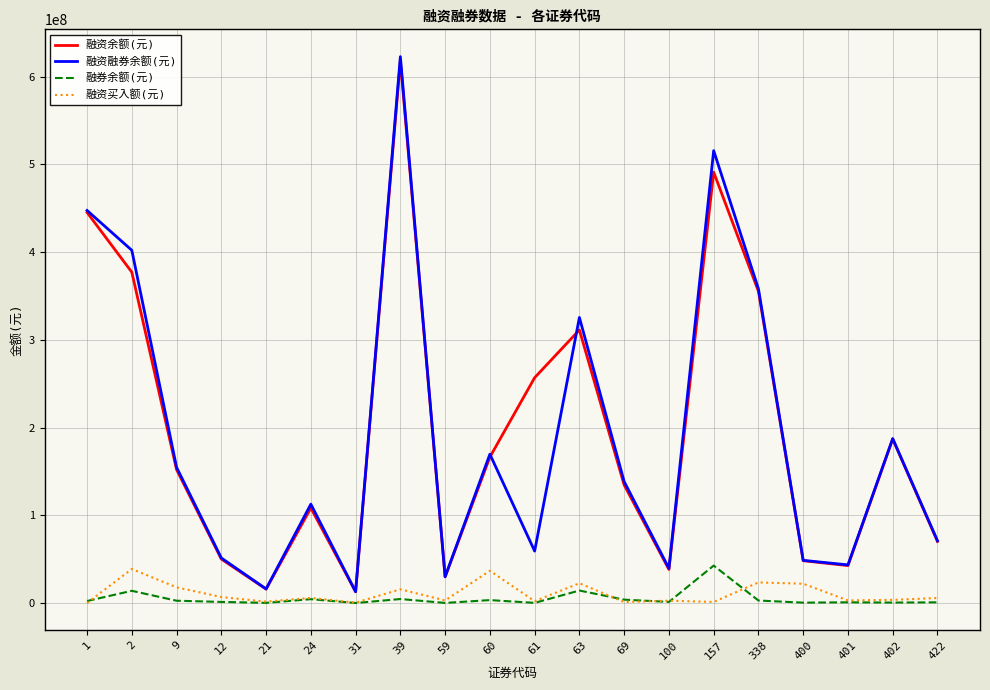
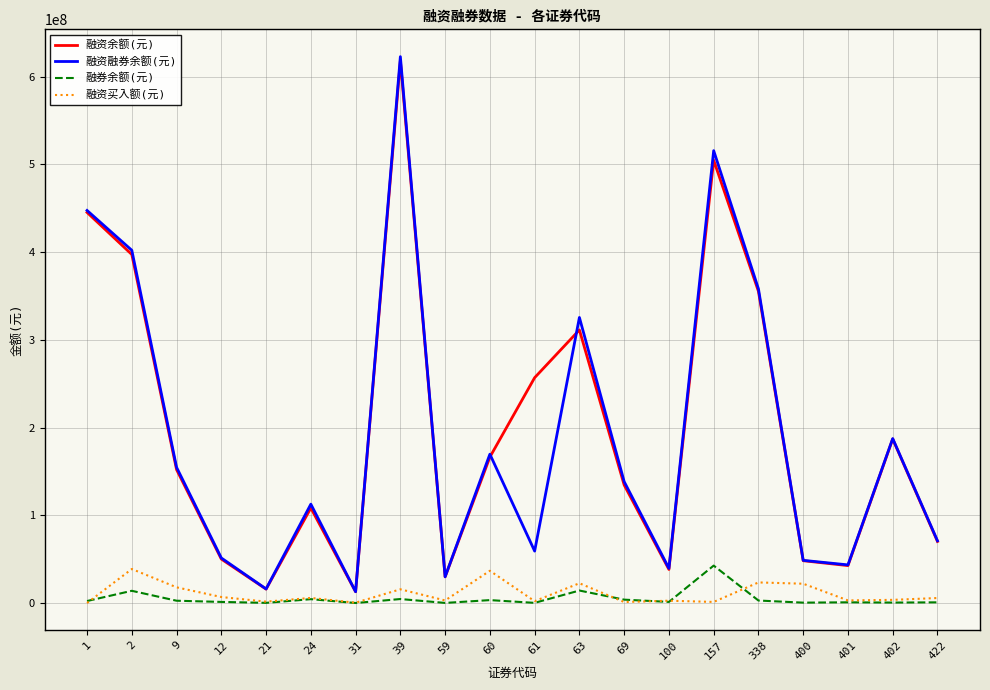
  {
    "融资余额(元)": {
-     "2": 380000000,
+     "2": 400000000,
      "24": 110000000,
      "39": 620000000,
      "60": 170000000,
      "61": 260000000,
      "63": 310000000,
      "69": 130000000,
-     "157": 490000000
+     "157": 500000000
    },
    "融资融券余额(元)": {
      "2": 400000000,
      "24": 110000000,
      "39": 620000000,
      "60": 170000000,
      "61": 60000000,
      "63": 330000000,
      "69": 140000000,
      "157": 520000000
    },
    "融券余额(元)": {
      "2": 10000000,
      "9": 0,
      "12": 0,
      "39": 0,
      "60": 0,
      "63": 10000000,
      "157": 40000000,
      "338": 0,
      "400": 0,
      "402": 0,
      "422": 0
    },
    "融资买入额(元)": {
      "2": 40000000,
      "9": 20000000,
      "12": 10000000,
      "39": 20000000,
      "60": 40000000,
      "63": 20000000,
      "157": 0,
      "338": 20000000,
      "400": 20000000,
      "402": 0,
      "422": 10000000
    }
  }
